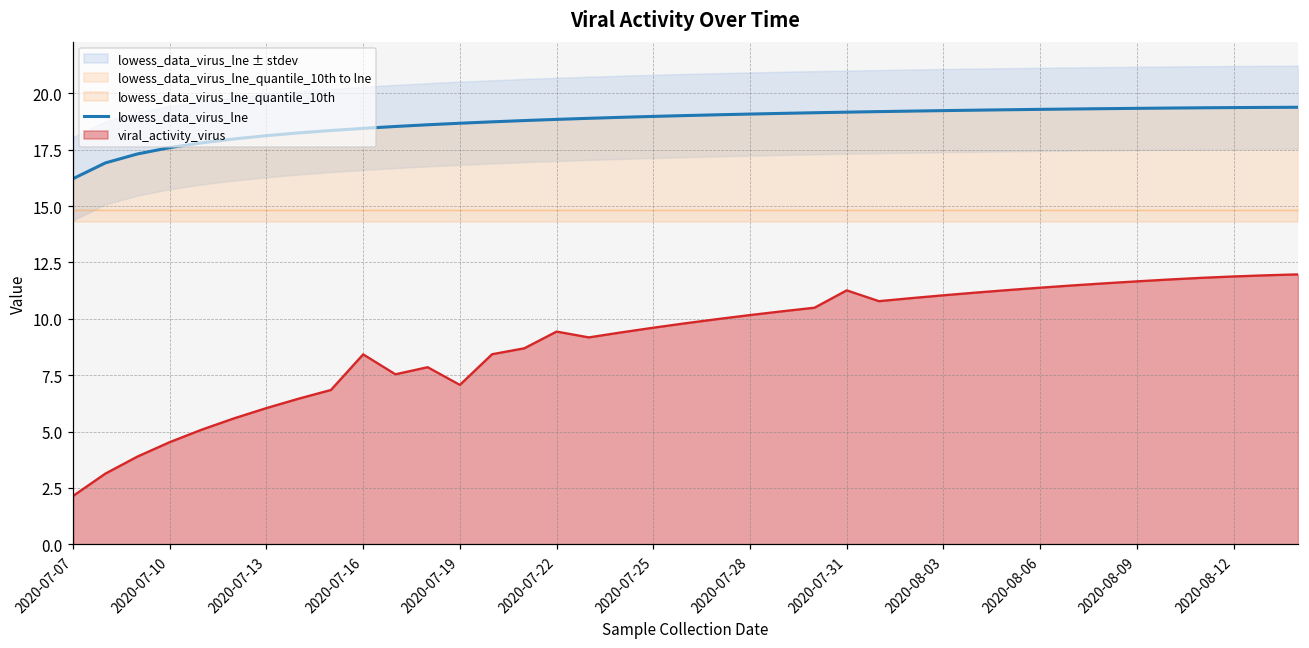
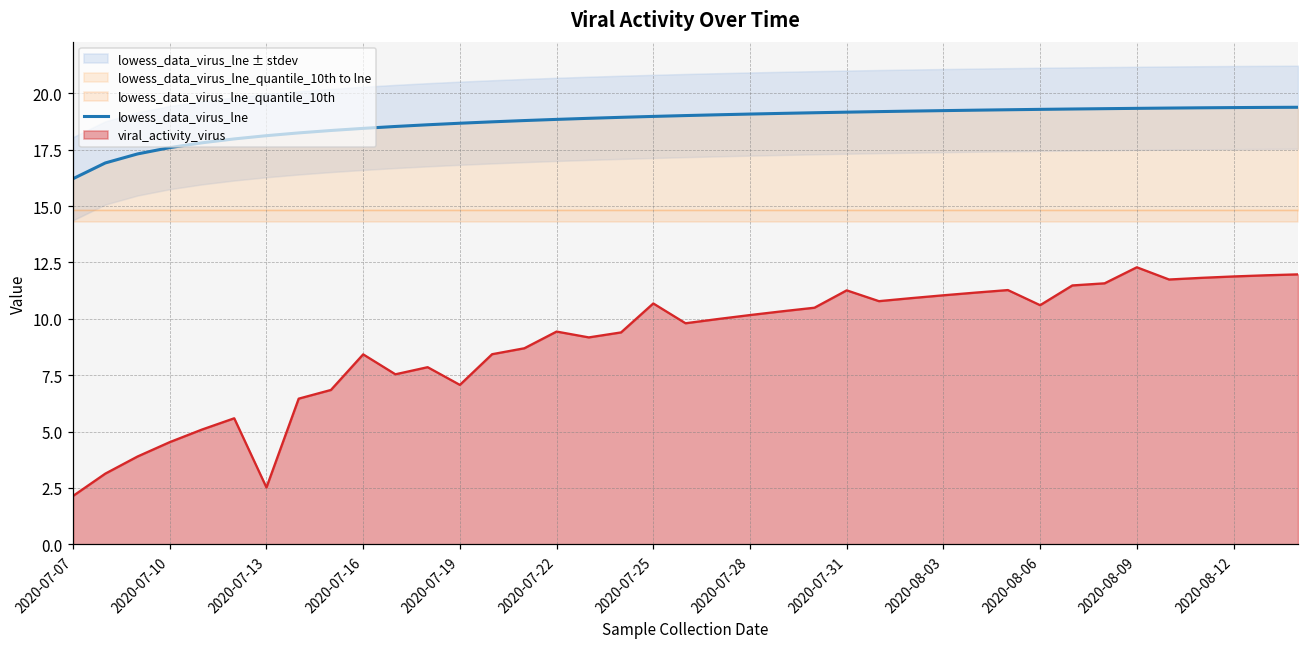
  {
    "viral_activity_virus": {
      "2020-07-07": 2.1,
      "2020-07-10": 4.5,
-     "2020-07-13": 6.0,
+     "2020-07-13": 2.5,
      "2020-07-16": 8.4,
      "2020-07-19": 7.1,
      "2020-07-22": 9.4,
-     "2020-07-25": 9.6,
+     "2020-07-25": 10.7,
      "2020-07-28": 10.2,
      "2020-07-31": 11.3,
      "2020-08-03": 11.0,
-     "2020-08-06": 11.4,
-     "2020-08-09": 11.7,
+     "2020-08-06": 10.6,
+     "2020-08-09": 12.3,
      "2020-08-12": 11.9
    }
  }
